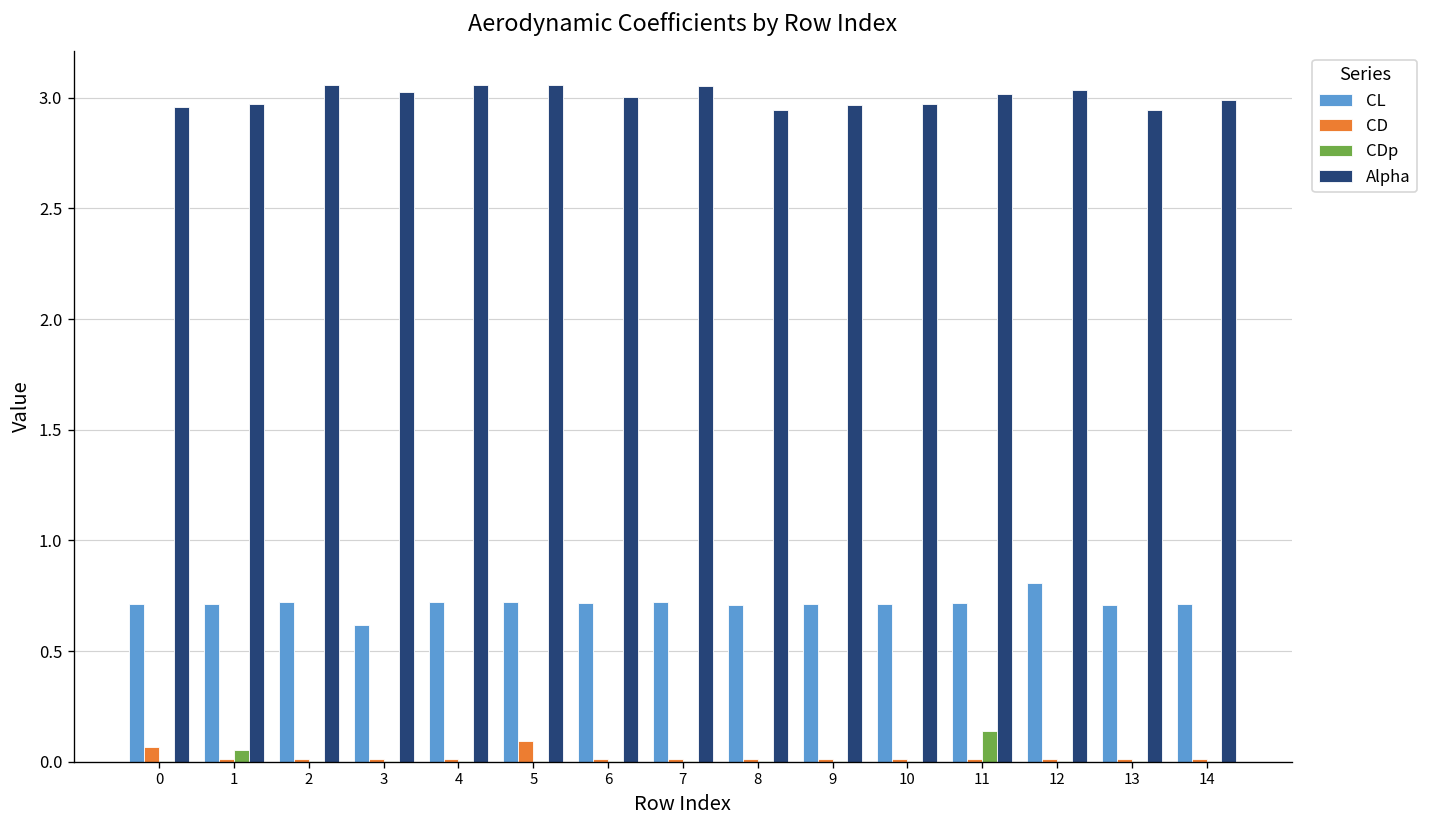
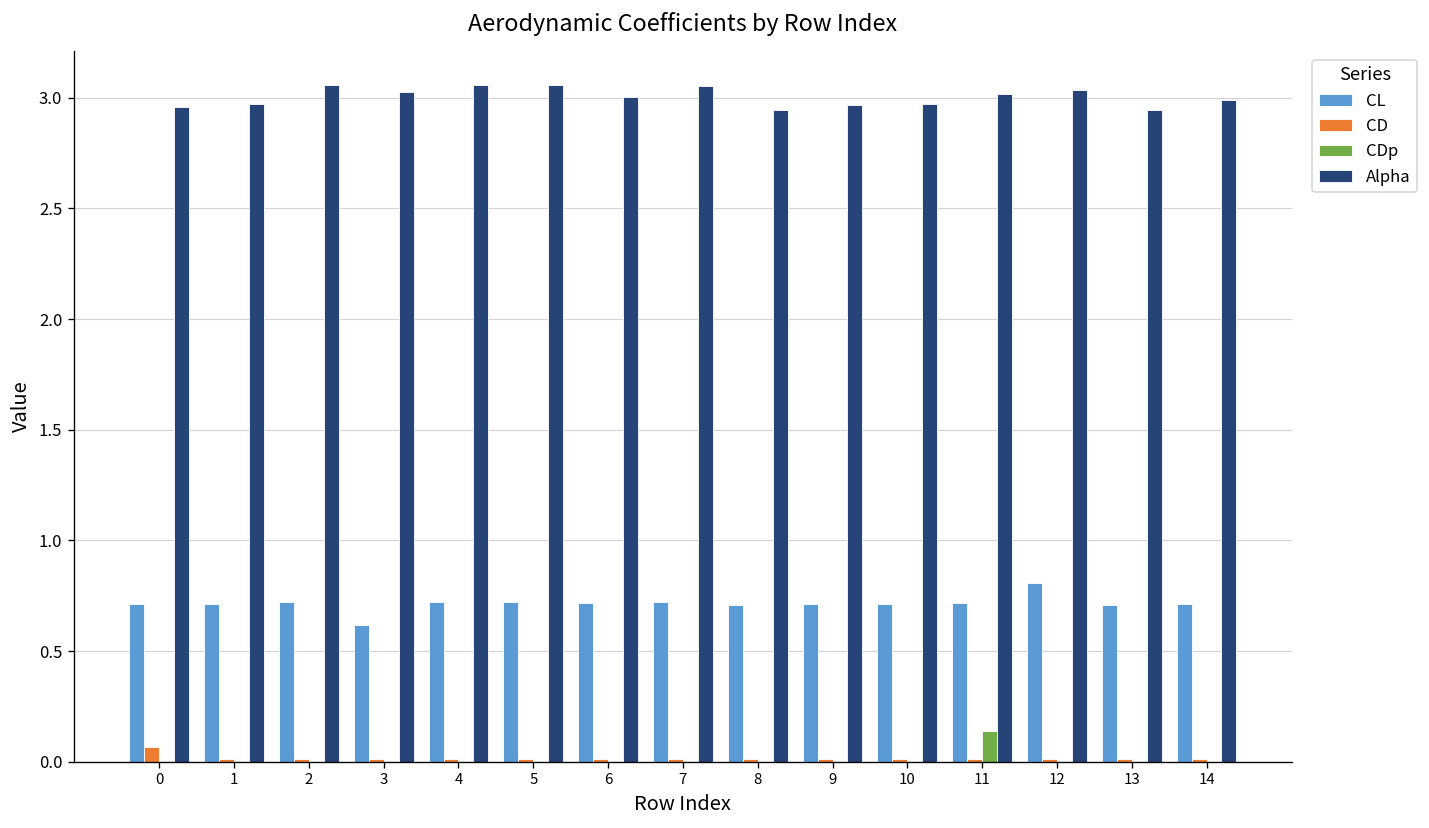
  {
    "CL": {
      "0": 0.71,
      "1": 0.71,
      "2": 0.72,
      "3": 0.62,
      "4": 0.72,
      "5": 0.72,
      "6": 0.72,
      "7": 0.72,
      "8": 0.71,
      "9": 0.71,
      "10": 0.71,
      "11": 0.72,
      "12": 0.81,
      "13": 0.71,
      "14": 0.71
    },
    "CD": {
      "0": 0.07,
-     "5": 0.09
+     "5": 0.01
    },
    "CDp": {
-     "1": 0.05,
+     "1": 0.00,
      "11": 0.14
    },
    "Alpha": {
      "0": 2.96,
      "1": 2.97,
      "2": 3.06,
      "3": 3.03,
      "4": 3.06,
      "5": 3.06,
      "6": 3.00,
      "7": 3.05,
      "8": 2.95,
      "9": 2.97,
      "10": 2.97,
      "11": 3.02,
      "12": 3.04,
      "13": 2.95,
      "14": 2.99
    }
  }
